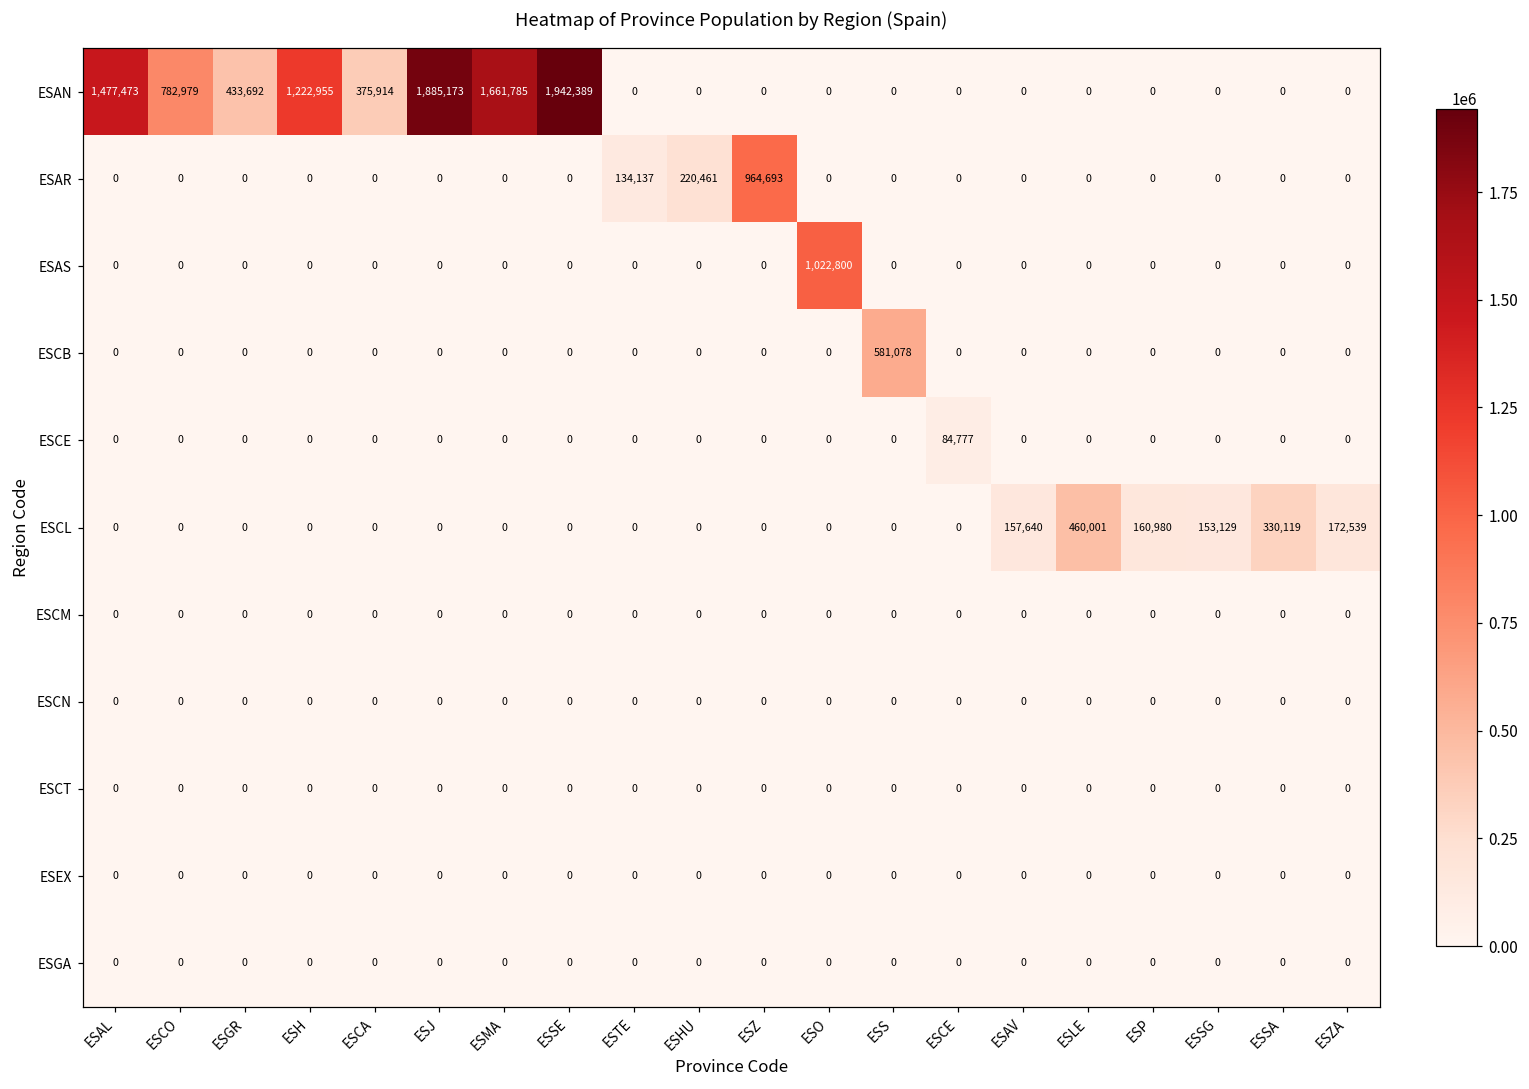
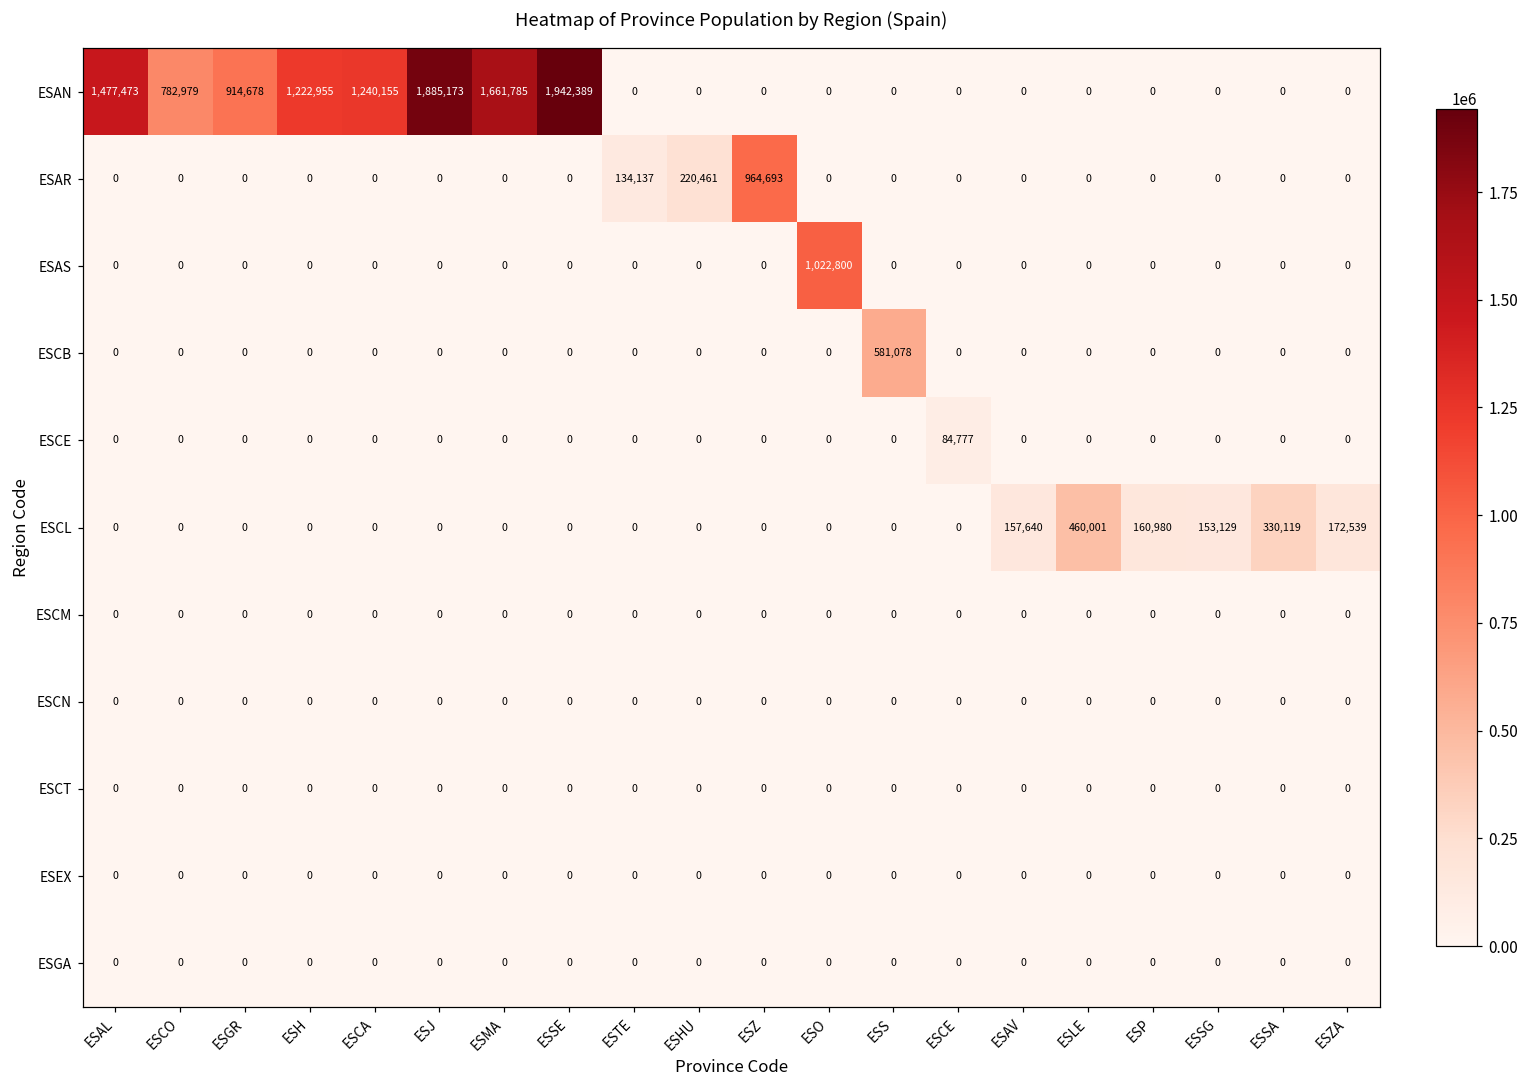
  {
    "ESAN": {
      "ESAL": "1,477,473",
      "ESCO": "782,979",
-     "ESGR": "433,692",
+     "ESGR": "914,678",
      "ESH": "1,222,955",
-     "ESCA": "375,914",
+     "ESCA": "1,240,155",
      "ESJ": "1,885,173",
      "ESMA": "1,661,785",
      "ESSE": "1,942,389",
      "ESTE": "0",
      "ESHU": "0",
      "ESZ": "0",
      "ESO": "0",
      "ESS": "0",
      "ESCE": "0",
      "ESAV": "0",
      "ESLE": "0",
      "ESP": "0",
      "ESSG": "0",
      "ESSA": "0",
      "ESZA": "0"
    }
  }
